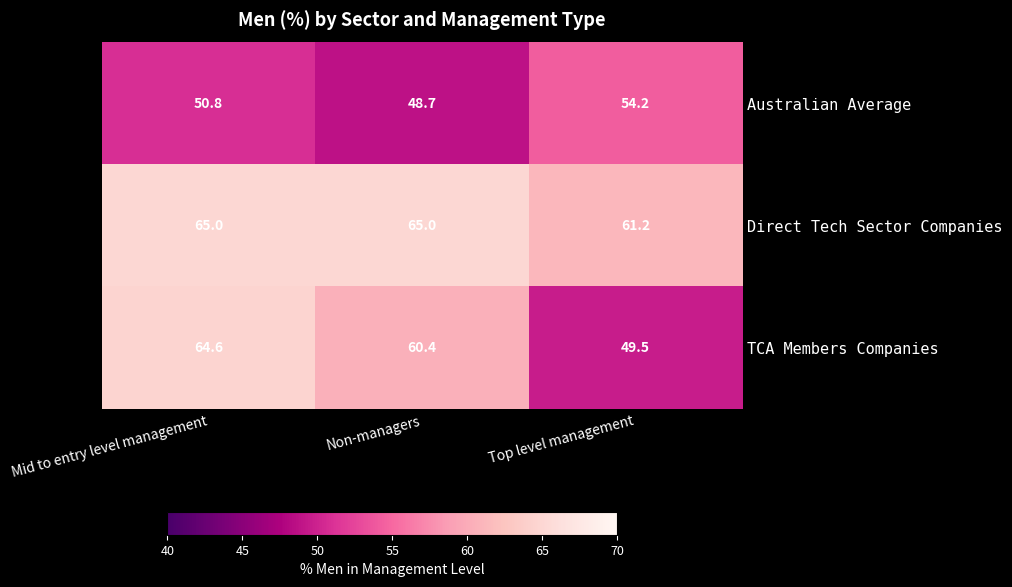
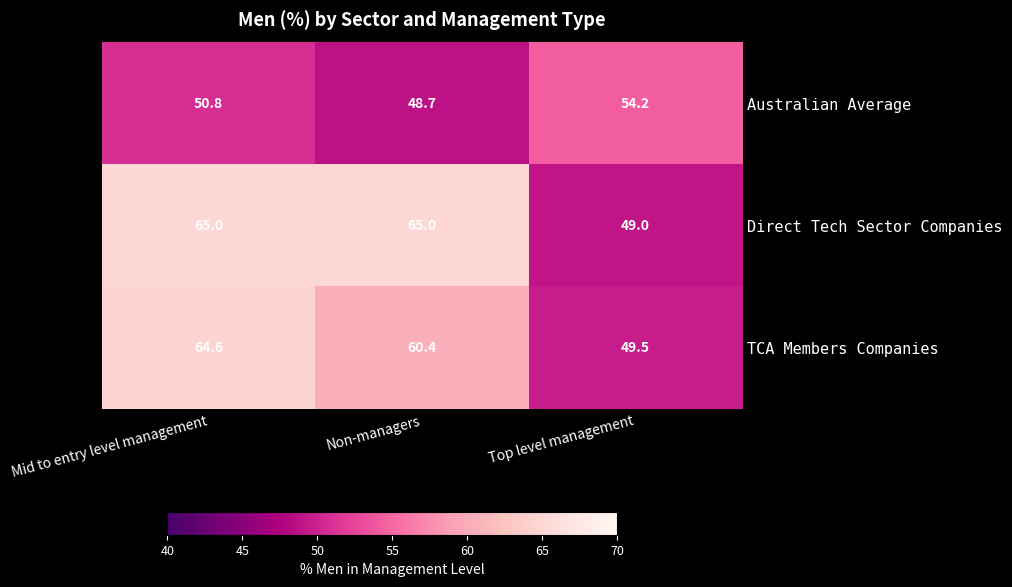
  {
    "Australian Average": {
      "Mid to entry level management": 50.8,
      "Non-managers": 48.7,
      "Top level management": 54.2
    },
    "Direct Tech Sector Companies": {
-     "Top level management": 61.2
+     "Top level management": 49.0
    },
    "TCA Members Companies": {
      "Non-managers": 60.4,
      "Top level management": 49.5
    }
  }
